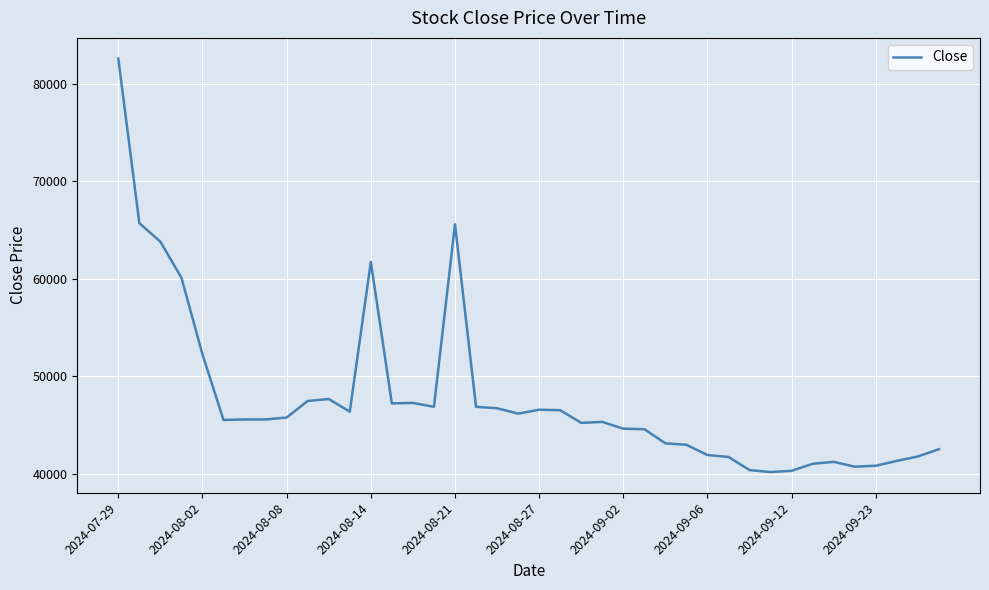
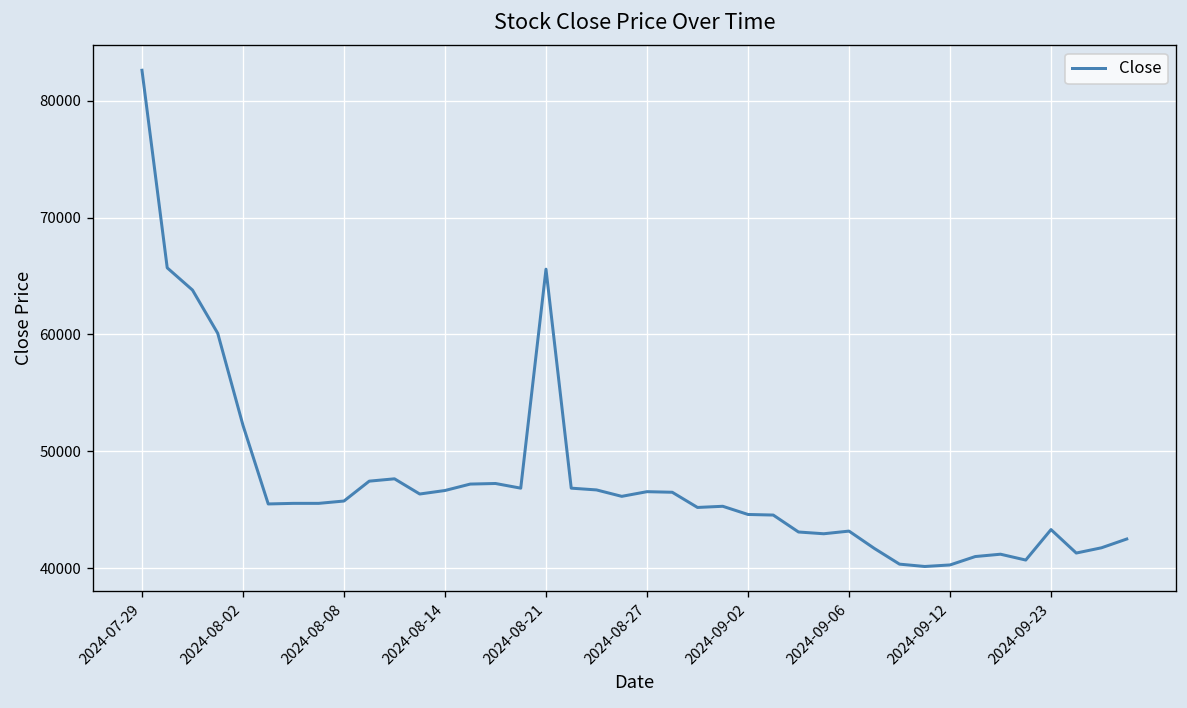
  {
    "2024-07-29": 83000,
    "2024-08-02": 52000,
    "2024-08-08": 46000,
-   "2024-08-14": 62000,
+   "2024-08-14": 47000,
    "2024-08-21": 66000,
    "2024-08-27": 47000,
    "2024-09-02": 45000,
-   "2024-09-06": 42000,
+   "2024-09-06": 43000,
    "2024-09-12": 40000,
-   "2024-09-23": 41000
+   "2024-09-23": 43000
  }
